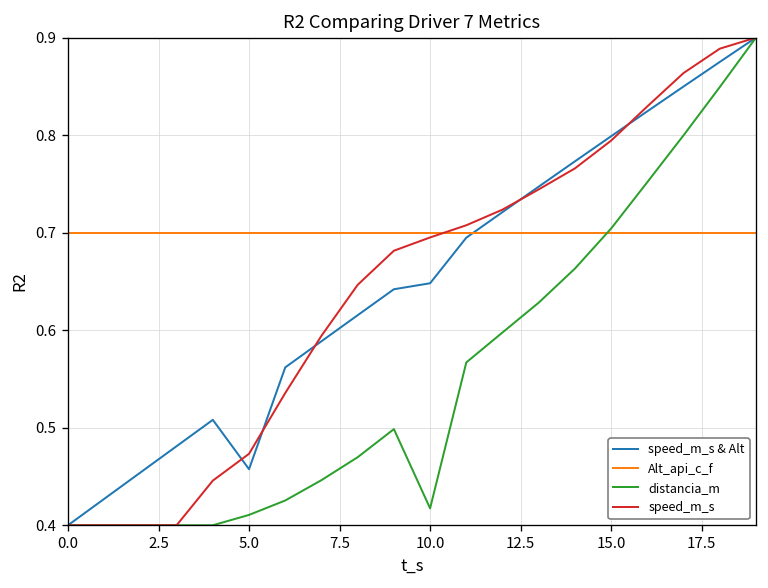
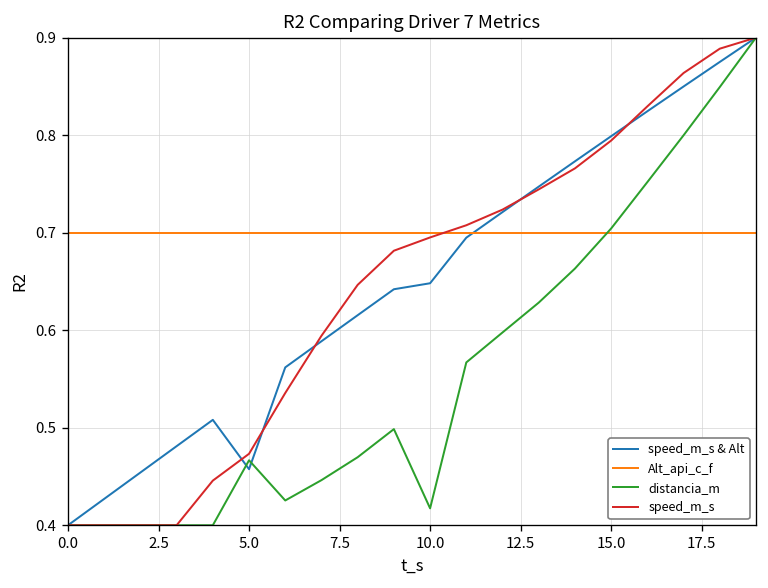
  {
    "speed_m_s & Alt": {
      "5.0": 0.46,
      "10.0": 0.65,
      "15.0": 0.80
    },
    "Alt_api_c_f": {
      "0.0": 0.70,
      "5.0": 0.70,
      "10.0": 0.70,
      "15.0": 0.70
    },
    "distancia_m": {
-     "5.0": 0.41,
+     "5.0": 0.47,
      "10.0": 0.42,
      "15.0": 0.70
    },
    "speed_m_s": {
      "5.0": 0.47,
      "10.0": 0.70,
      "15.0": 0.79
    }
  }
